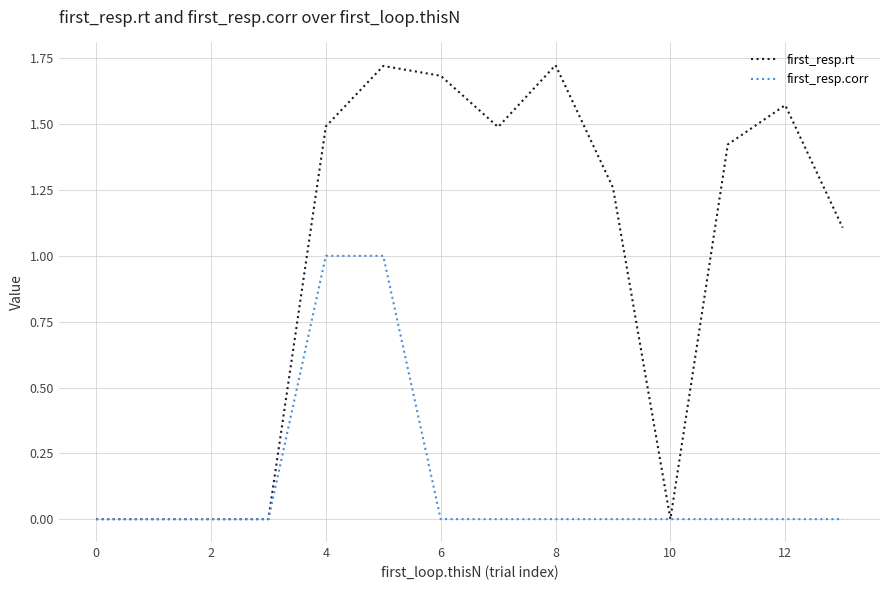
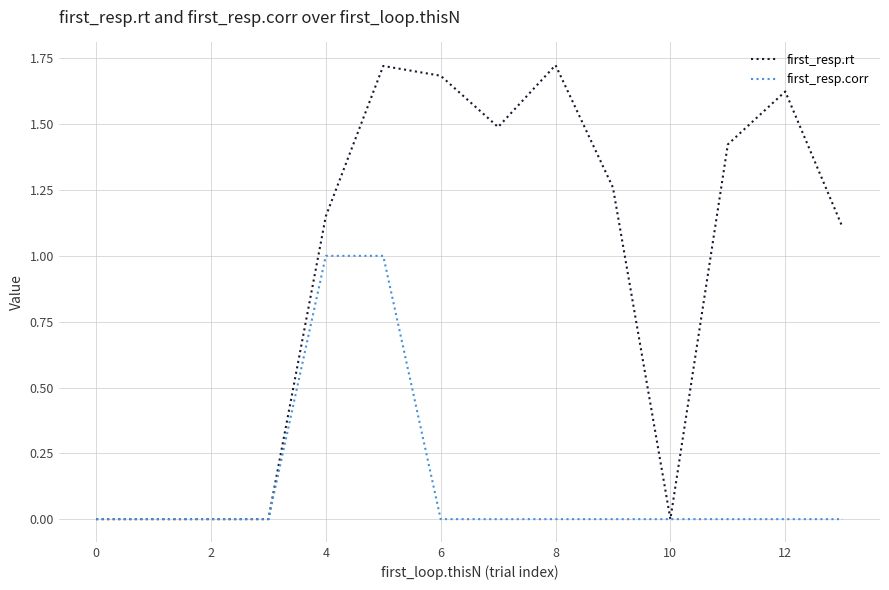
  {
    "first_resp.rt": {
-     "4": 1.49,
+     "4": 1.15,
      "6": 1.68,
      "8": 1.72,
-     "12": 1.57
+     "12": 1.62
    },
    "first_resp.corr": {
      "4": 1.00,
      "6": 0.00,
      "8": 0.00,
      "12": 0.00
    }
  }
